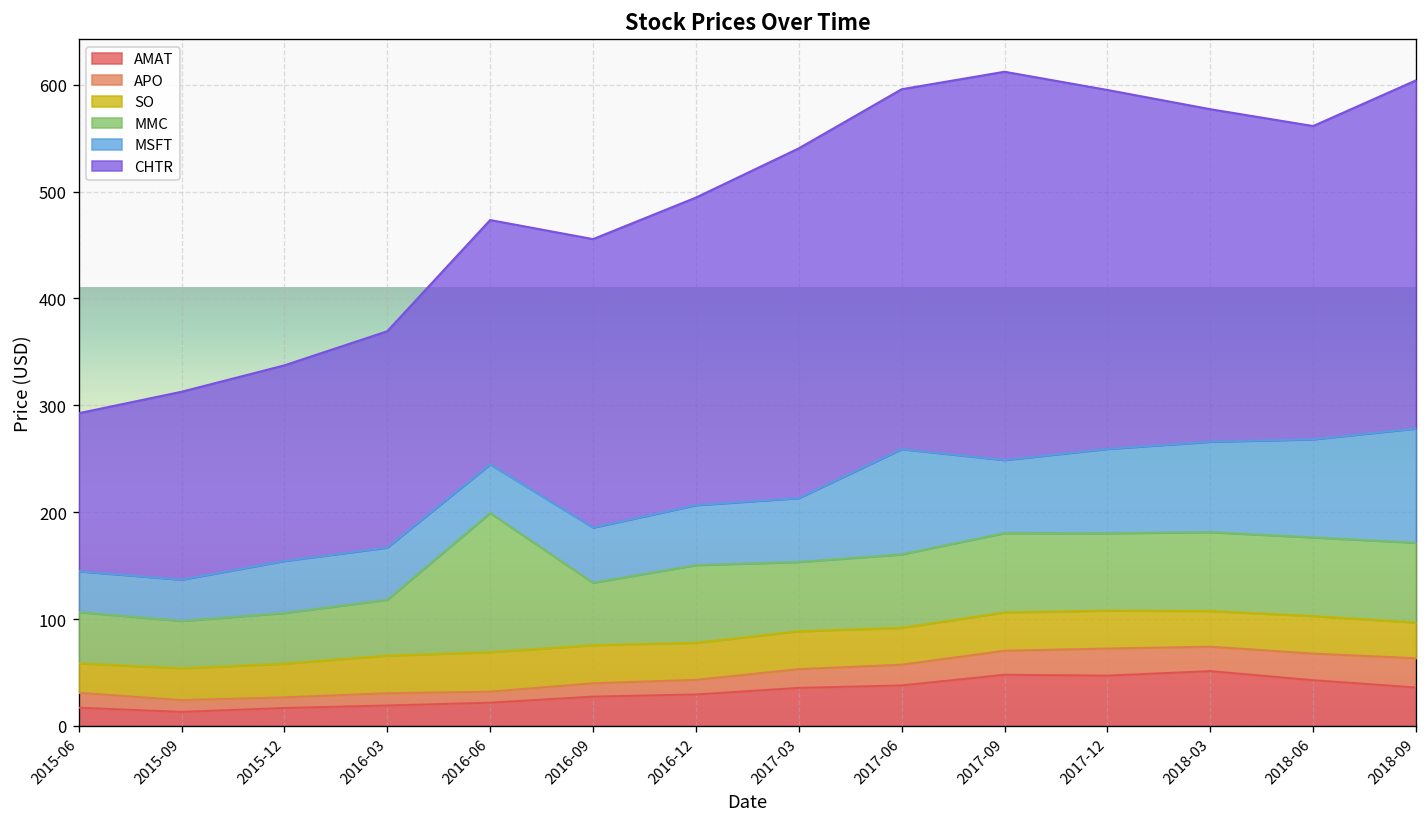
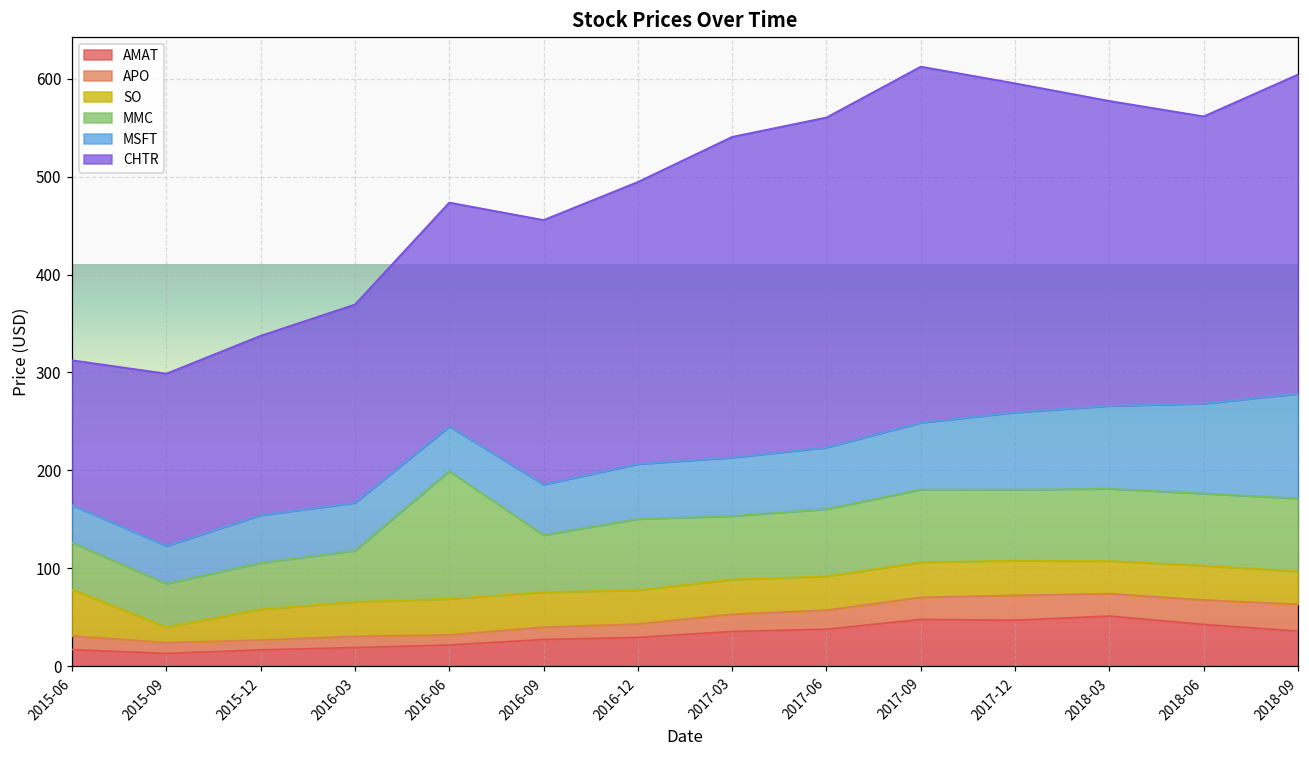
  {
    "SO": {
-     "2015-06": 30,
-     "2015-09": 30,
+     "2015-06": 50,
+     "2015-09": 20,
      "2015-12": 30,
      "2016-03": 40,
      "2016-06": 40,
      "2016-09": 40,
      "2016-12": 30,
      "2017-03": 40,
      "2017-06": 30,
      "2017-09": 40,
      "2017-12": 40,
      "2018-03": 30,
      "2018-06": 40,
      "2018-09": 30
    },
    "MMC": {
      "2015-06": 50,
      "2015-09": 40,
      "2015-12": 50,
      "2016-03": 50,
      "2016-06": 130,
      "2016-09": 60,
      "2016-12": 70,
      "2017-03": 60,
      "2017-06": 70,
      "2017-09": 70,
      "2017-12": 70,
      "2018-03": 70,
      "2018-06": 70,
      "2018-09": 70
    },
    "MSFT": {
      "2015-06": 40,
      "2015-09": 40,
      "2015-12": 50,
      "2016-03": 50,
      "2016-06": 50,
      "2016-09": 50,
      "2016-12": 60,
      "2017-03": 60,
-     "2017-06": 100,
+     "2017-06": 60,
      "2017-09": 70,
      "2017-12": 80,
      "2018-03": 80,
      "2018-06": 90,
      "2018-09": 110
    },
    "CHTR": {
      "2015-06": 150,
      "2015-09": 180,
      "2015-12": 180,
      "2016-03": 200,
      "2016-06": 230,
      "2016-09": 270,
      "2016-12": 290,
      "2017-03": 330,
      "2017-06": 340,
      "2017-09": 360,
      "2017-12": 340,
      "2018-03": 310,
      "2018-06": 290,
      "2018-09": 330
    }
  }
